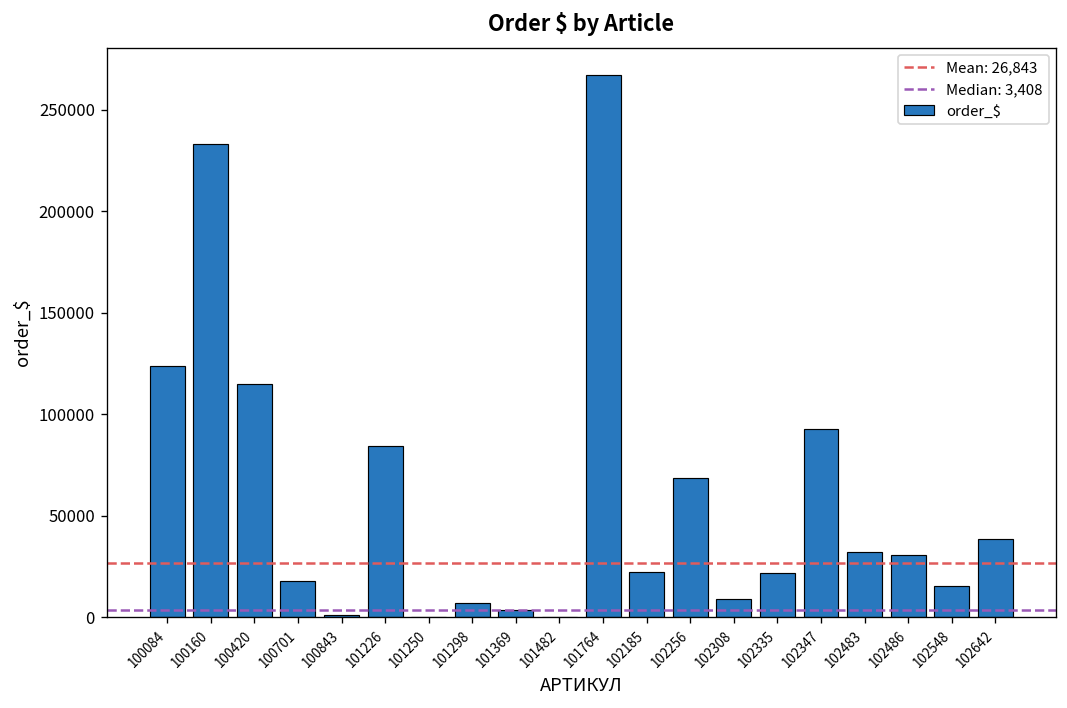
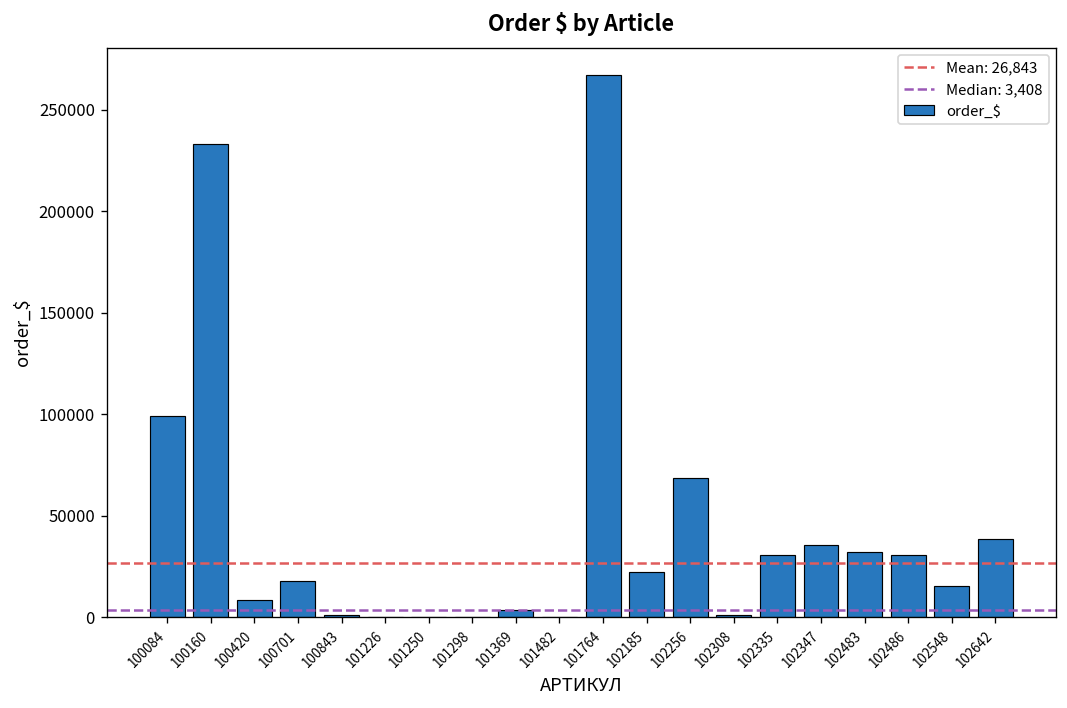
  {
-   "100084": 124000,
+   "100084": 99000,
    "100160": 233000,
-   "100420": 115000,
+   "100420": 8000,
    "100701": 18000,
-   "101226": 84000,
+   "101226": 0,
    "101250": 0,
-   "101298": 7000,
+   "101298": 0,
    "101369": 4000,
    "101482": 0,
    "101764": 267000,
    "102185": 22000,
    "102256": 68000,
-   "102308": 9000,
-   "102335": 22000,
-   "102347": 93000,
+   "102308": 1000,
+   "102335": 31000,
+   "102347": 36000,
    "102483": 32000,
    "102486": 30000,
    "102548": 15000,
    "102642": 38000
  }
